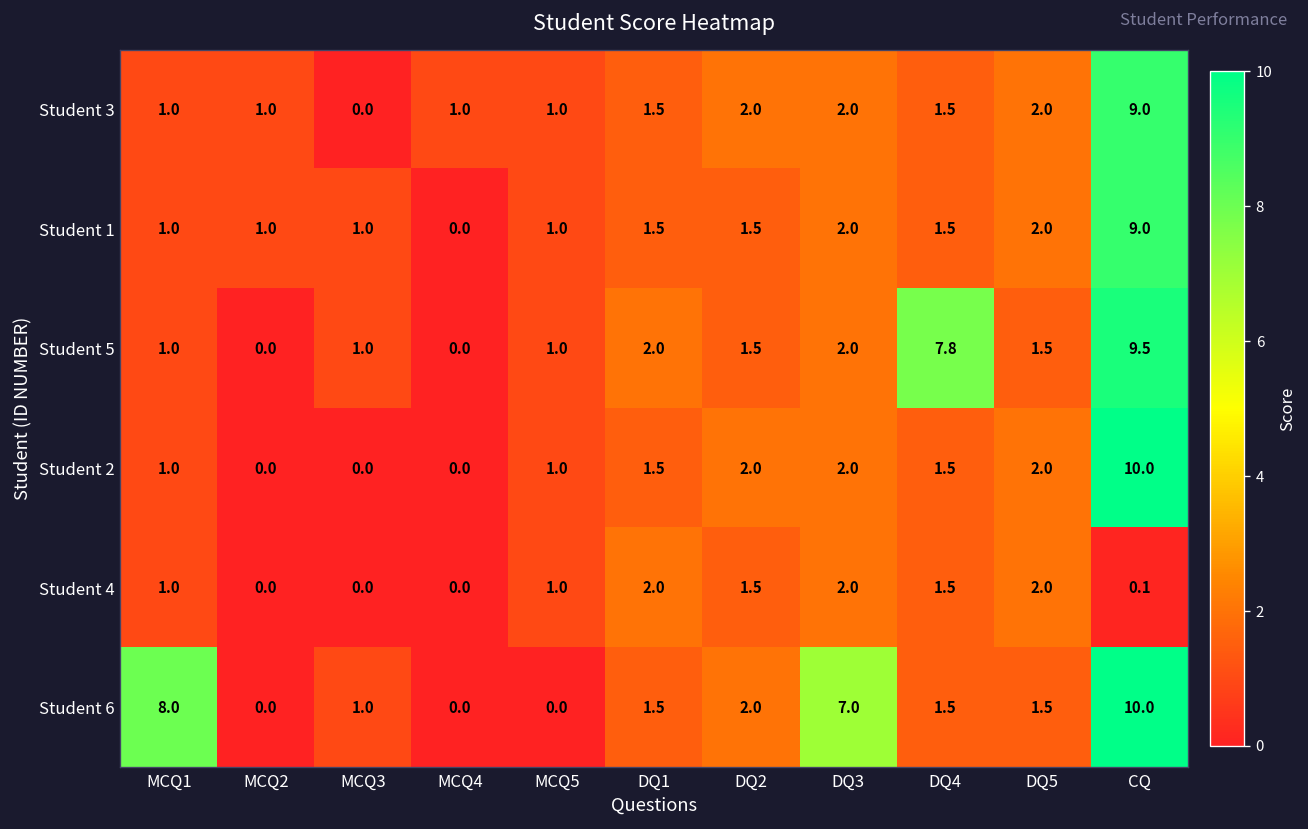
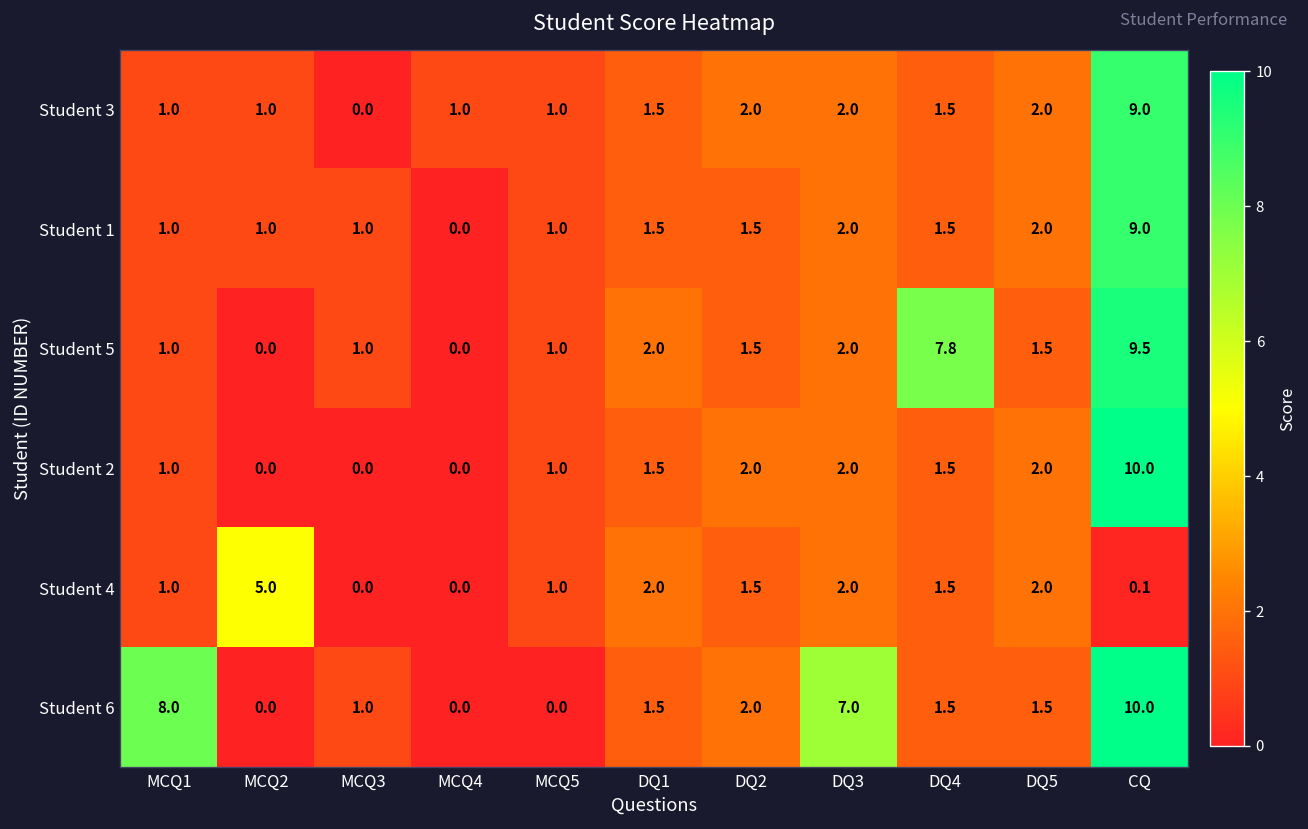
  {
    "Student 3": {
      "MCQ1": 1.0,
      "MCQ2": 1.0,
      "MCQ3": 0.0,
      "MCQ4": 1.0,
      "MCQ5": 1.0,
      "DQ1": 1.5,
      "DQ2": 2.0,
      "DQ3": 2.0,
      "DQ4": 1.5,
      "DQ5": 2.0,
      "CQ": 9.0
    },
    "Student 1": {
      "MCQ1": 1.0,
      "MCQ2": 1.0,
      "MCQ3": 1.0,
      "MCQ4": 0.0,
      "MCQ5": 1.0,
      "DQ1": 1.5,
      "DQ2": 1.5,
      "DQ3": 2.0,
      "DQ4": 1.5,
      "DQ5": 2.0,
      "CQ": 9.0
    },
    "Student 5": {
      "MCQ1": 1.0,
      "MCQ2": 0.0,
      "MCQ3": 1.0,
      "MCQ4": 0.0,
      "MCQ5": 1.0,
      "DQ1": 2.0,
      "DQ2": 1.5,
      "DQ3": 2.0,
      "DQ4": 7.8,
      "DQ5": 1.5,
      "CQ": 9.5
    },
    "Student 2": {
      "MCQ1": 1.0,
      "MCQ2": 0.0,
      "MCQ3": 0.0,
      "MCQ4": 0.0,
      "MCQ5": 1.0,
      "DQ1": 1.5,
      "DQ2": 2.0,
      "DQ3": 2.0,
      "DQ4": 1.5,
      "DQ5": 2.0,
      "CQ": 10.0
    },
    "Student 4": {
      "MCQ1": 1.0,
-     "MCQ2": 0.0,
+     "MCQ2": 5.0,
      "MCQ3": 0.0,
      "MCQ4": 0.0,
      "MCQ5": 1.0,
      "DQ1": 2.0,
      "DQ2": 1.5,
      "DQ3": 2.0,
      "DQ4": 1.5,
      "DQ5": 2.0,
      "CQ": 0.1
    },
    "Student 6": {
      "MCQ1": 8.0,
      "MCQ2": 0.0,
      "MCQ3": 1.0,
      "MCQ4": 0.0,
      "MCQ5": 0.0,
      "DQ1": 1.5,
      "DQ2": 2.0,
      "DQ3": 7.0,
      "DQ4": 1.5,
      "DQ5": 1.5,
      "CQ": 10.0
    }
  }
